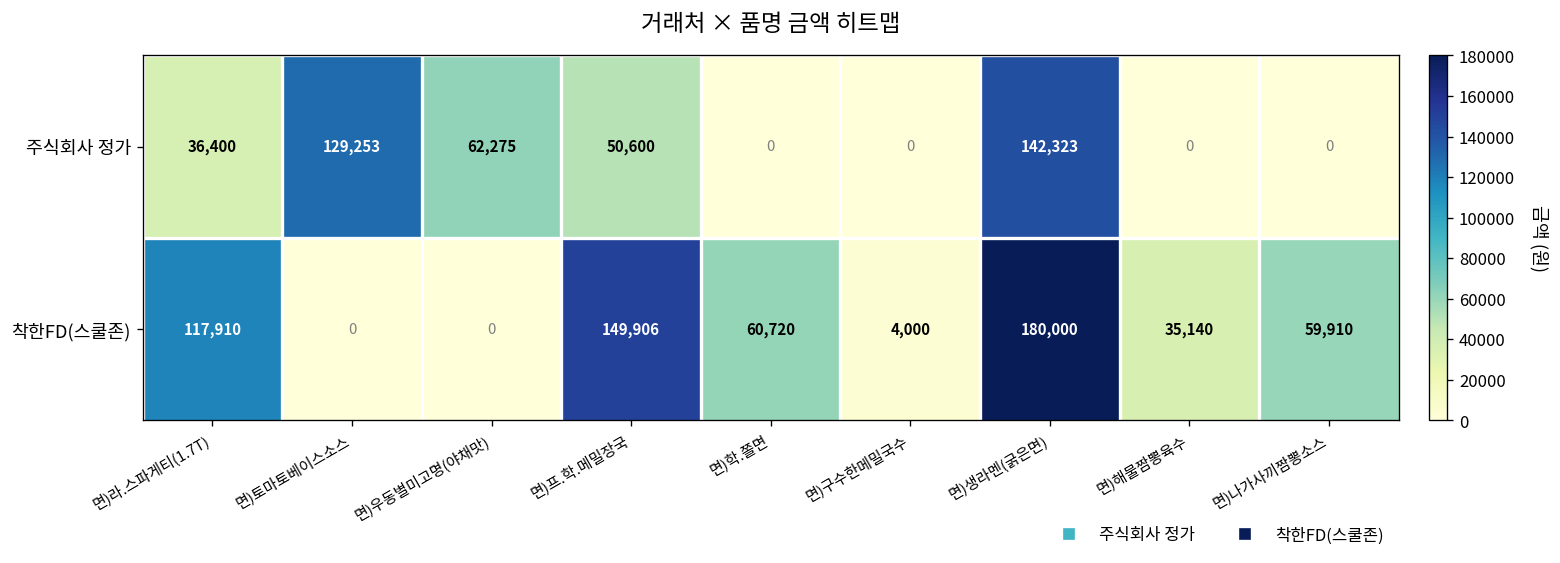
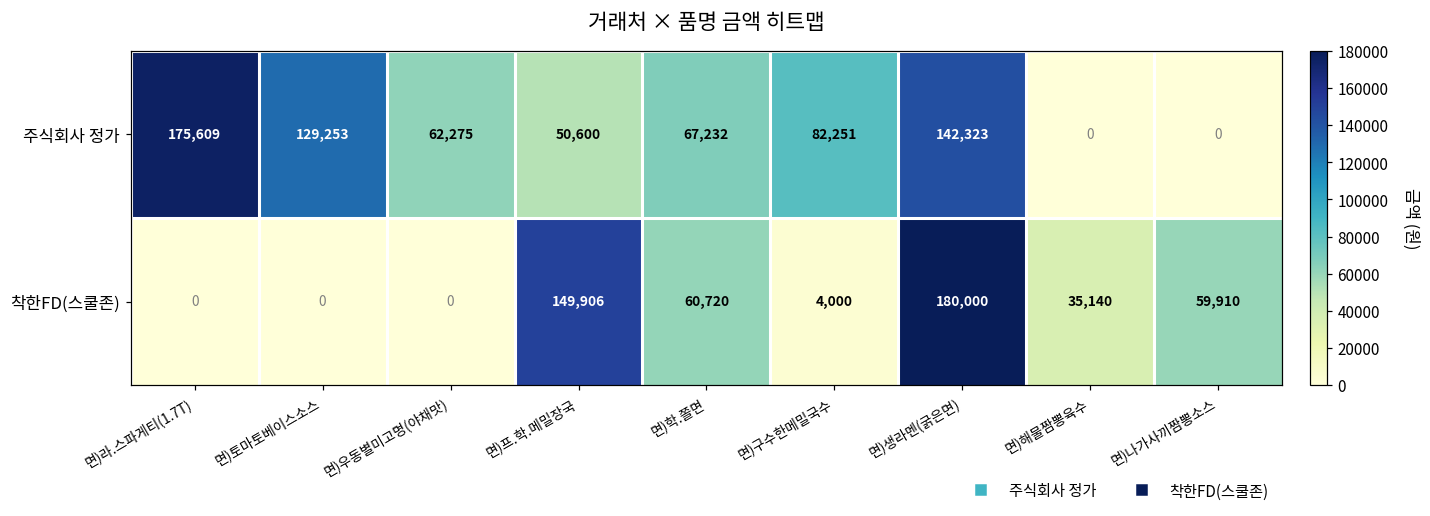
  {
    "주식회사 정가": {
-     "면)라.스파게티(1.7T)": "36,400",
+     "면)라.스파게티(1.7T)": "175,609",
      "면)토마토베이스소스": "129,253",
      "면)우동별미고명(야채맛)": "62,275",
      "면)프.학.메밀장국": "50,600",
-     "면)학.쫄면": "0",
-     "면)구수한메밀국수": "0",
+     "면)학.쫄면": "67,232",
+     "면)구수한메밀국수": "82,251",
      "면)생라멘(굵은면)": "142,323",
      "면)해물짬뽕육수": "0",
      "면)나가사끼짬뽕소스": "0"
    },
    "착한FD(스쿨존)": {
-     "면)라.스파게티(1.7T)": "117,910",
+     "면)라.스파게티(1.7T)": "0",
      "면)토마토베이스소스": "0",
      "면)우동별미고명(야채맛)": "0",
      "면)프.학.메밀장국": "149,906",
      "면)학.쫄면": "60,720",
      "면)구수한메밀국수": "4,000",
      "면)생라멘(굵은면)": "180,000",
      "면)해물짬뽕육수": "35,140",
      "면)나가사끼짬뽕소스": "59,910"
    }
  }
